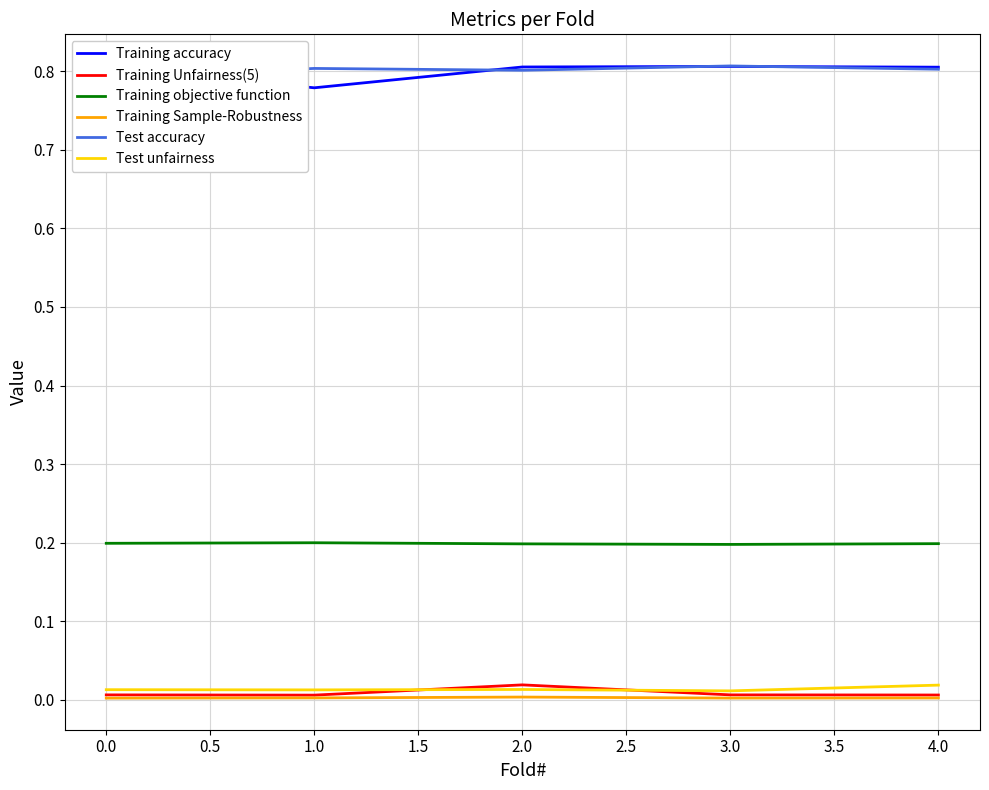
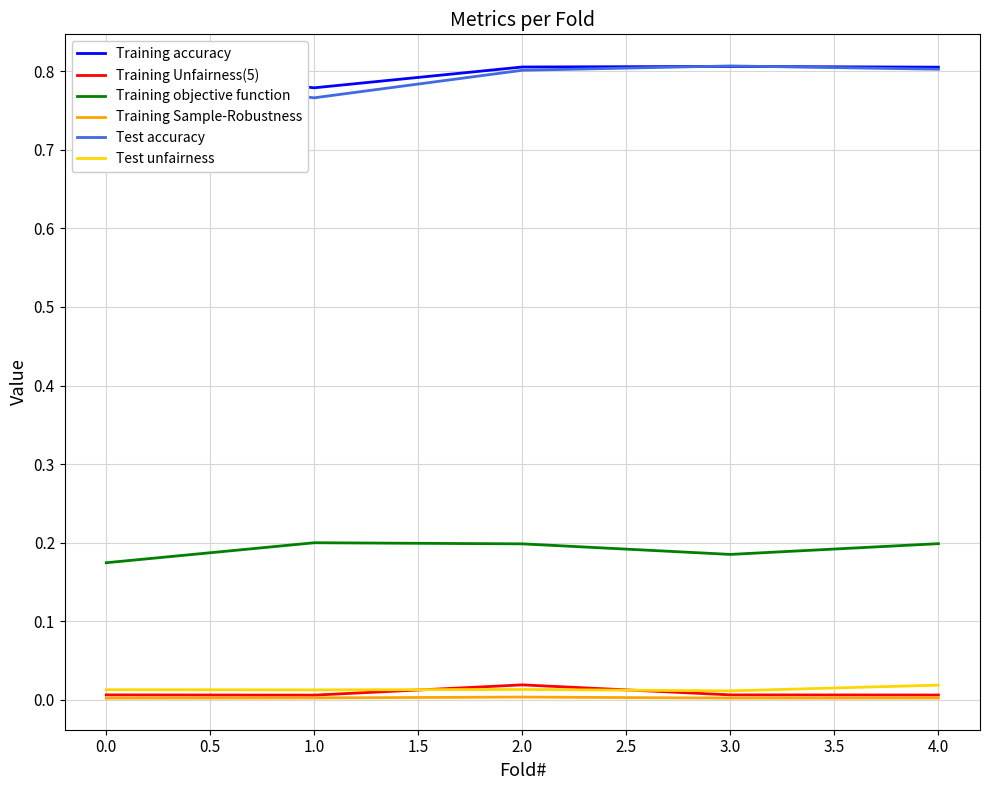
  {
    "Training accuracy": {
      "1.0": 0.78,
      "2.0": 0.81
    },
    "Training Unfairness(5)": {
      "0.0": 0.01,
      "1.0": 0.01,
      "2.0": 0.02,
      "3.0": 0.01,
      "4.0": 0.01
    },
    "Training objective function": {
-     "0.0": 0.20,
+     "0.0": 0.17,
      "1.0": 0.20,
      "2.0": 0.20,
-     "3.0": 0.20,
+     "3.0": 0.19,
      "4.0": 0.20
    },
    "Test accuracy": {
-     "1.0": 0.80,
+     "1.0": 0.77,
      "2.0": 0.80
    }
  }
